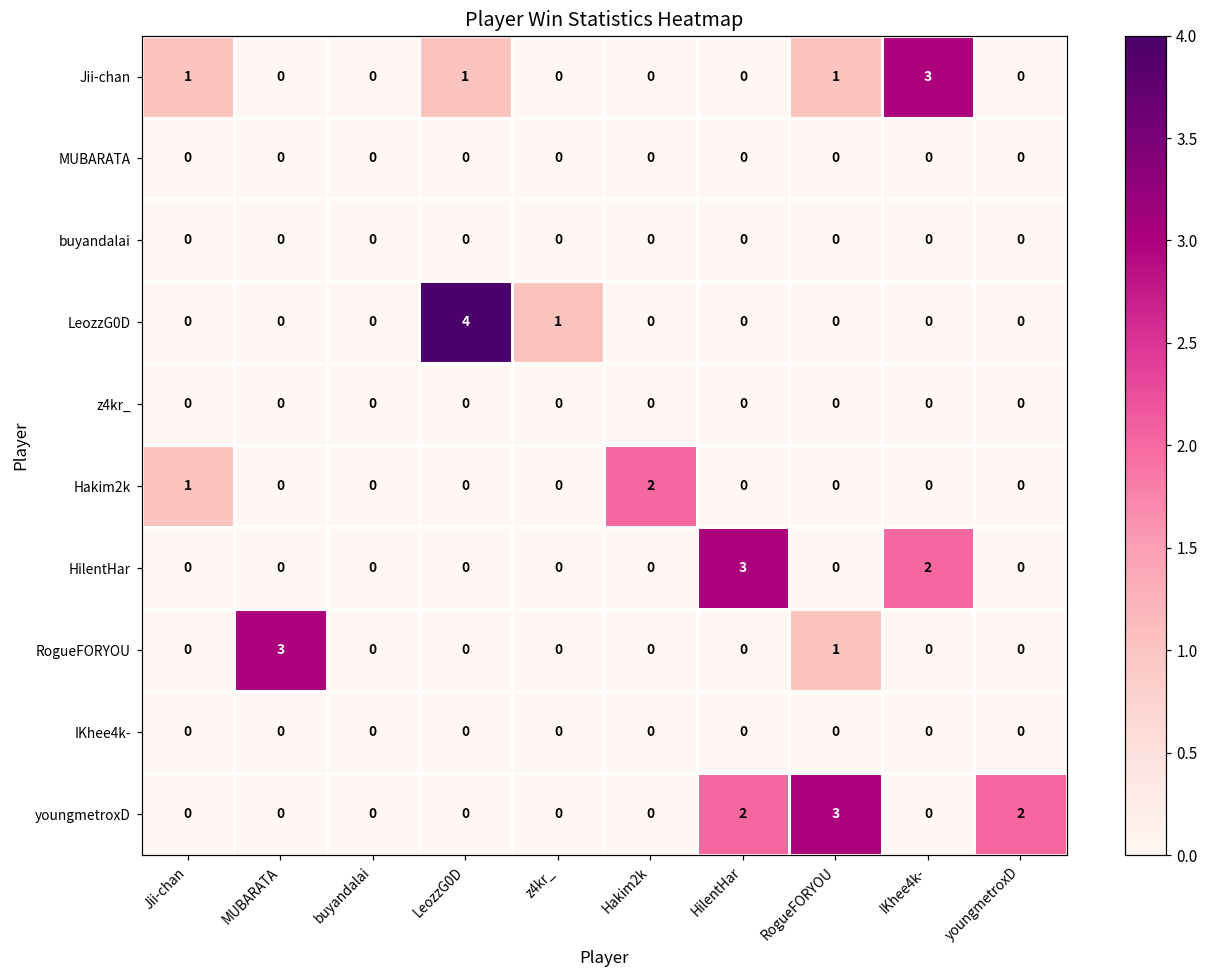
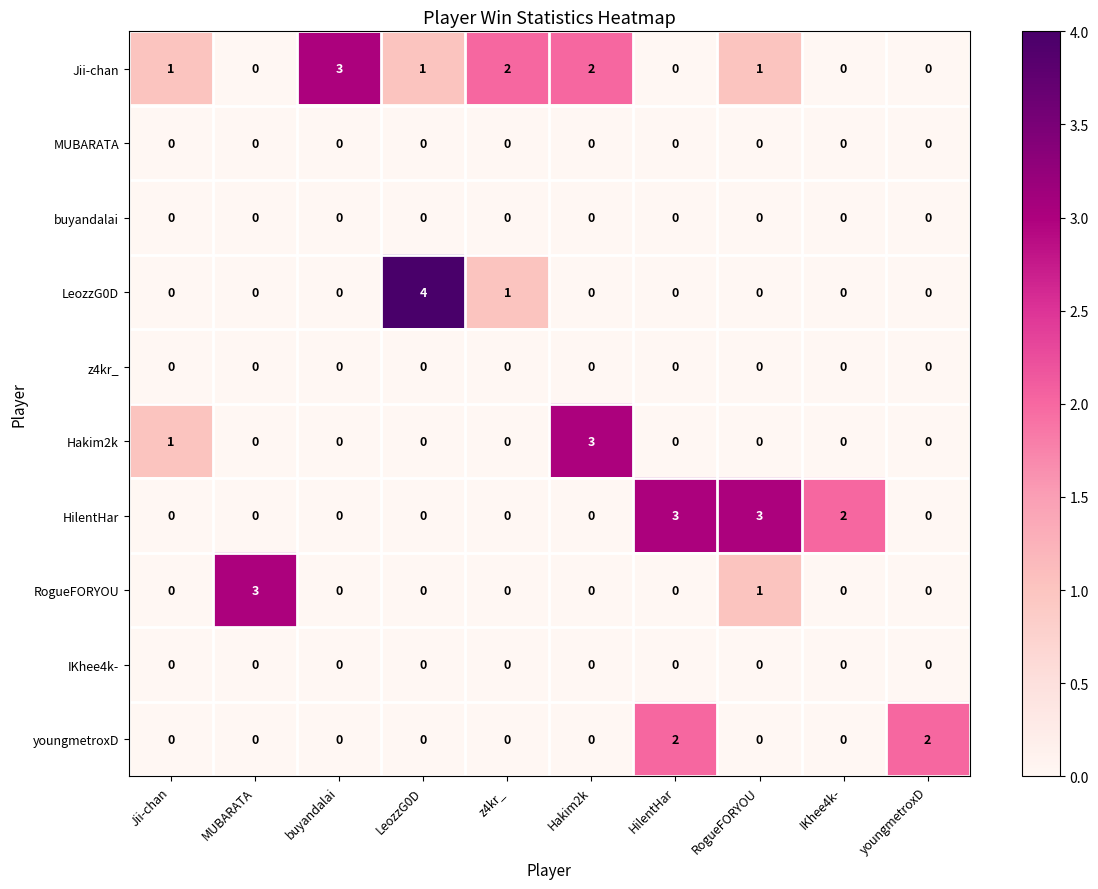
  {
    "Jii-chan": {
      "Jii-chan": 1,
      "MUBARATA": 0,
-     "buyandalai": 0,
+     "buyandalai": 3,
      "LeozzG0D": 1,
-     "z4kr_": 0,
-     "Hakim2k": 0,
+     "z4kr_": 2,
+     "Hakim2k": 2,
      "HilentHar": 0,
      "RogueFORYOU": 1,
-     "IKhee4k-": 3,
+     "IKhee4k-": 0,
      "youngmetroxD": 0
    },
    "MUBARATA": {
      "Jii-chan": 0,
      "MUBARATA": 0,
      "buyandalai": 0,
      "LeozzG0D": 0,
      "z4kr_": 0,
      "Hakim2k": 0,
      "HilentHar": 0,
      "RogueFORYOU": 0,
      "IKhee4k-": 0,
      "youngmetroxD": 0
    },
    "buyandalai": {
      "Jii-chan": 0,
      "MUBARATA": 0,
      "buyandalai": 0,
      "LeozzG0D": 0,
      "z4kr_": 0,
      "Hakim2k": 0,
      "HilentHar": 0,
      "RogueFORYOU": 0,
      "IKhee4k-": 0,
      "youngmetroxD": 0
    },
    "LeozzG0D": {
      "Jii-chan": 0,
      "MUBARATA": 0,
      "buyandalai": 0,
      "LeozzG0D": 4,
      "z4kr_": 1,
      "Hakim2k": 0,
      "HilentHar": 0,
      "RogueFORYOU": 0,
      "IKhee4k-": 0,
      "youngmetroxD": 0
    },
    "z4kr_": {
      "Jii-chan": 0,
      "MUBARATA": 0,
      "buyandalai": 0,
      "LeozzG0D": 0,
      "z4kr_": 0,
      "Hakim2k": 0,
      "HilentHar": 0,
      "RogueFORYOU": 0,
      "IKhee4k-": 0,
      "youngmetroxD": 0
    },
    "Hakim2k": {
      "Jii-chan": 1,
      "MUBARATA": 0,
      "buyandalai": 0,
      "LeozzG0D": 0,
      "z4kr_": 0,
-     "Hakim2k": 2,
+     "Hakim2k": 3,
      "HilentHar": 0,
      "RogueFORYOU": 0,
      "IKhee4k-": 0,
      "youngmetroxD": 0
    },
    "HilentHar": {
      "Jii-chan": 0,
      "MUBARATA": 0,
      "buyandalai": 0,
      "LeozzG0D": 0,
      "z4kr_": 0,
      "Hakim2k": 0,
      "HilentHar": 3,
-     "RogueFORYOU": 0,
+     "RogueFORYOU": 3,
      "IKhee4k-": 2,
      "youngmetroxD": 0
    },
    "RogueFORYOU": {
      "Jii-chan": 0,
      "MUBARATA": 3,
      "buyandalai": 0,
      "LeozzG0D": 0,
      "z4kr_": 0,
      "Hakim2k": 0,
      "HilentHar": 0,
      "RogueFORYOU": 1,
      "IKhee4k-": 0,
      "youngmetroxD": 0
    },
    "IKhee4k-": {
      "Jii-chan": 0,
      "MUBARATA": 0,
      "buyandalai": 0,
      "LeozzG0D": 0,
      "z4kr_": 0,
      "Hakim2k": 0,
      "HilentHar": 0,
      "RogueFORYOU": 0,
      "IKhee4k-": 0,
      "youngmetroxD": 0
    },
    "youngmetroxD": {
      "Jii-chan": 0,
      "MUBARATA": 0,
      "buyandalai": 0,
      "LeozzG0D": 0,
      "z4kr_": 0,
      "Hakim2k": 0,
      "HilentHar": 2,
-     "RogueFORYOU": 3,
+     "RogueFORYOU": 0,
      "IKhee4k-": 0,
      "youngmetroxD": 2
    }
  }
